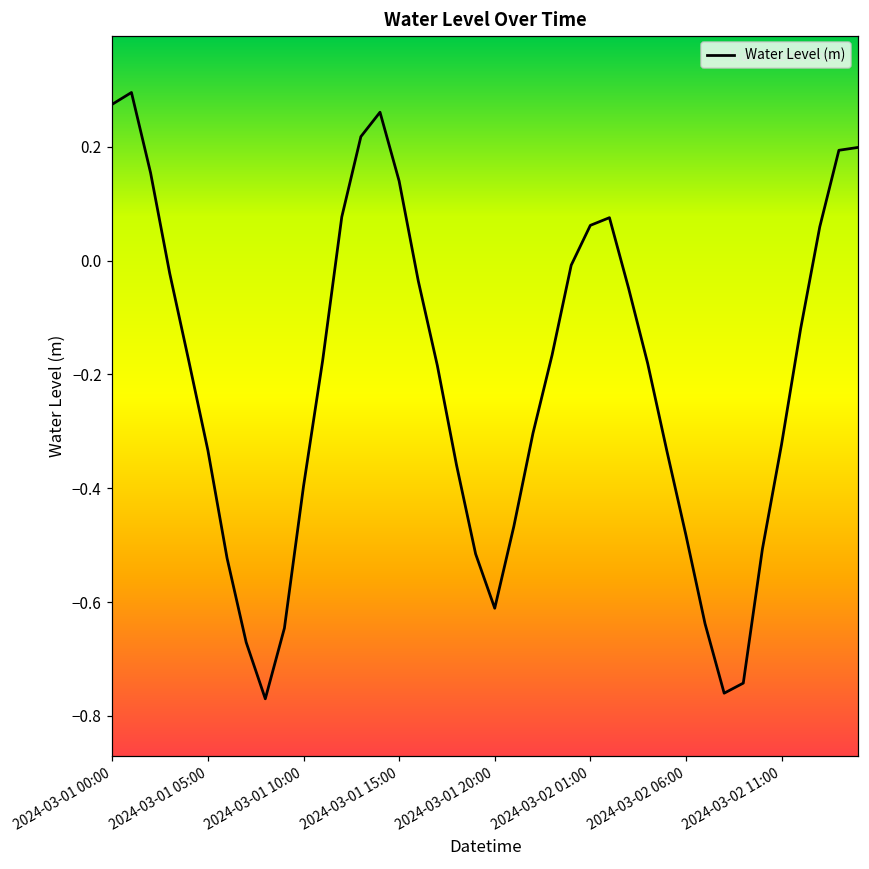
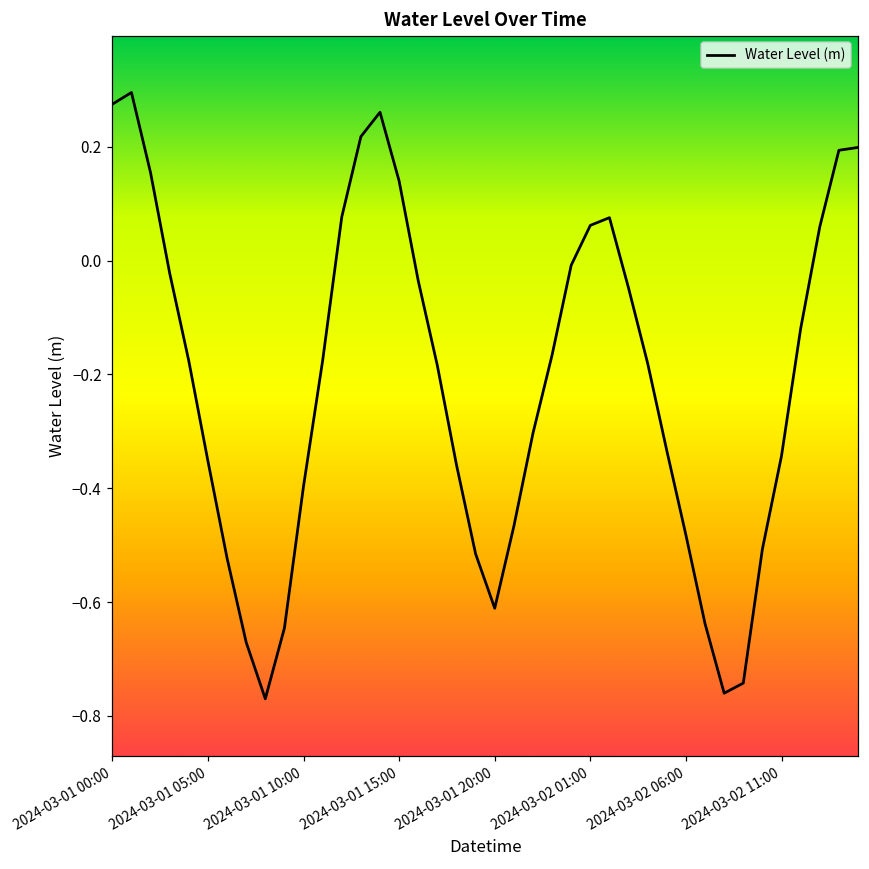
  {
    "2024-03-01 00:00": 0.27,
-   "2024-03-01 05:00": -0.33,
+   "2024-03-01 05:00": -0.35,
    "2024-03-01 10:00": -0.40,
    "2024-03-01 15:00": 0.14,
    "2024-03-01 20:00": -0.61,
    "2024-03-02 01:00": 0.06,
    "2024-03-02 06:00": -0.48,
-   "2024-03-02 11:00": -0.32
+   "2024-03-02 11:00": -0.34
  }
